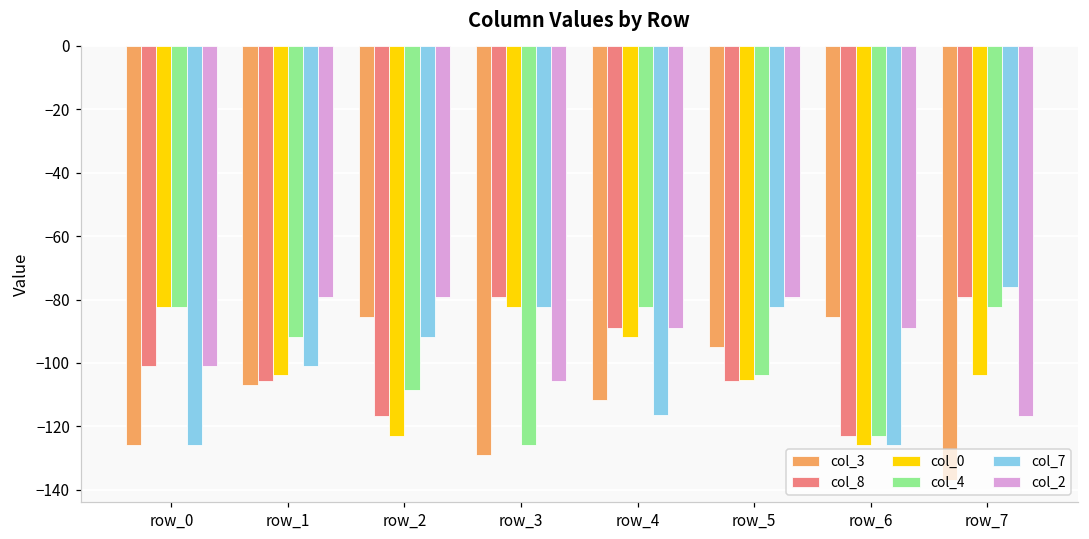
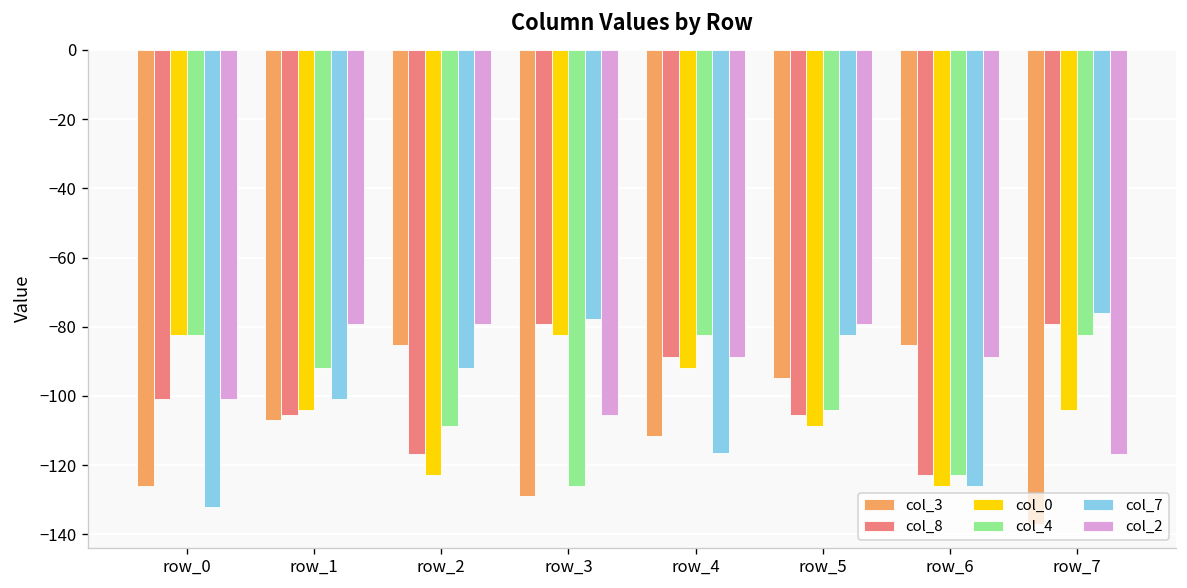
  {
    "col_0": {
      "row_0": -82,
      "row_1": -104,
      "row_2": -123,
      "row_3": -82,
      "row_4": -92,
-     "row_5": -105,
+     "row_5": -109,
      "row_6": -126,
      "row_7": -104
    },
    "col_4": {
      "row_0": -82,
      "row_1": -92,
      "row_2": -109,
      "row_3": -126,
      "row_4": -82,
      "row_5": -104,
      "row_6": -123,
      "row_7": -82
    },
    "col_7": {
-     "row_0": -126,
+     "row_0": -132,
      "row_1": -101,
      "row_2": -92,
-     "row_3": -82,
+     "row_3": -78,
      "row_4": -116,
      "row_5": -82,
      "row_6": -126,
      "row_7": -76
    },
    "col_2": {
      "row_0": -101,
      "row_1": -79,
      "row_2": -79,
      "row_3": -106,
      "row_4": -89,
      "row_5": -79,
      "row_6": -89,
      "row_7": -117
    }
  }
